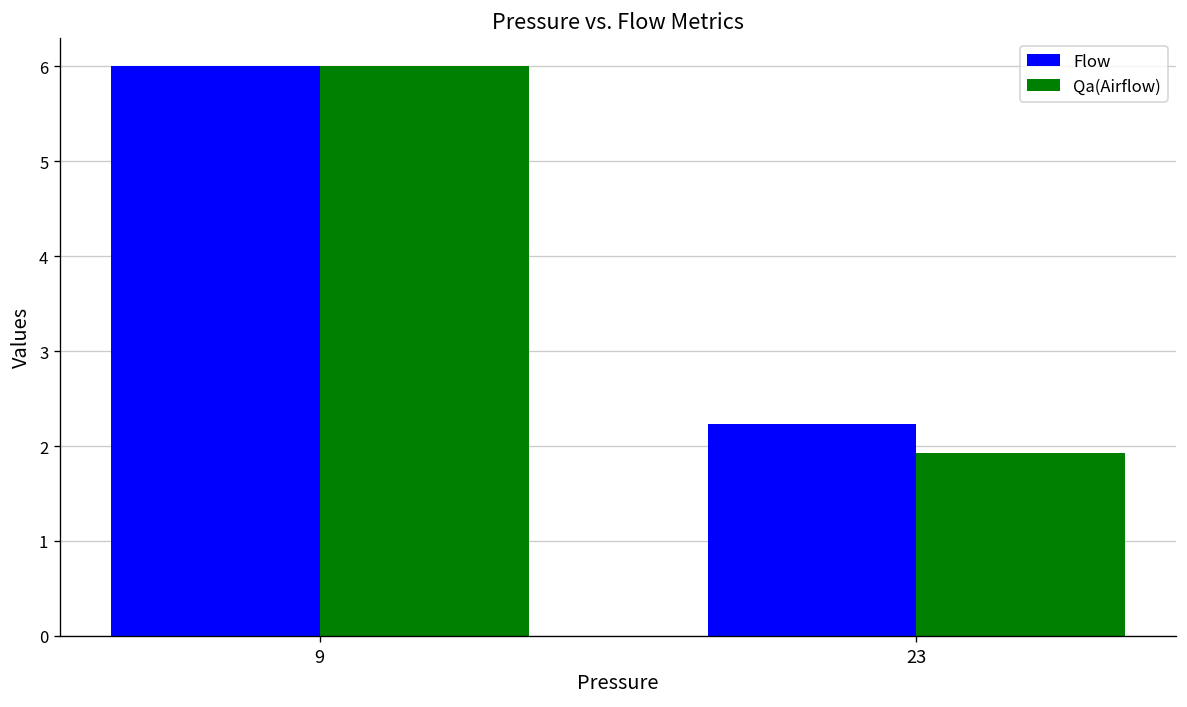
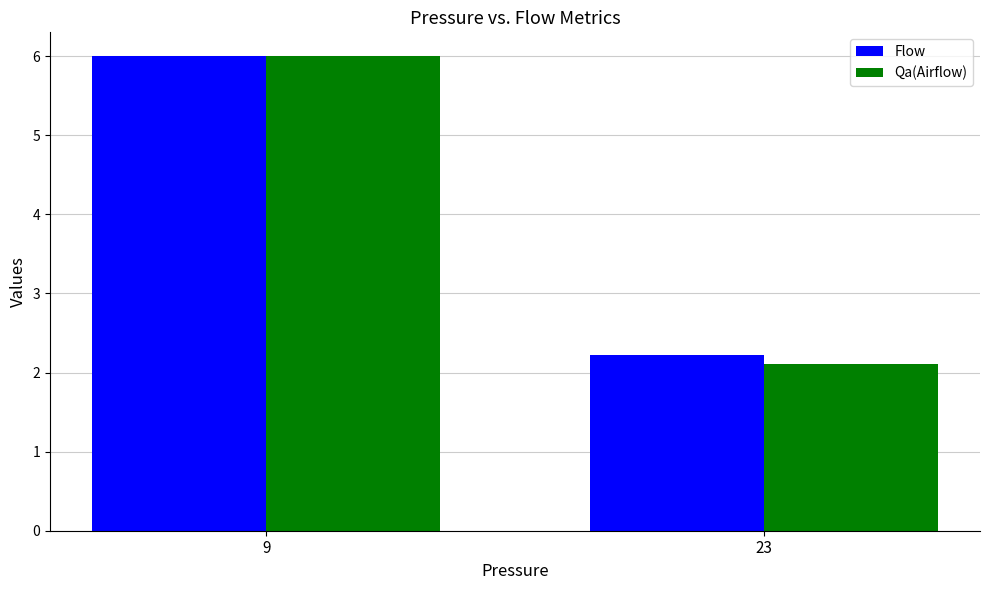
  {
    "Flow": {
      "9": 6.0,
      "23": 2.2
    },
    "Qa(Airflow)": {
      "9": 6.0,
-     "23": 1.9
+     "23": 2.1
    }
  }
